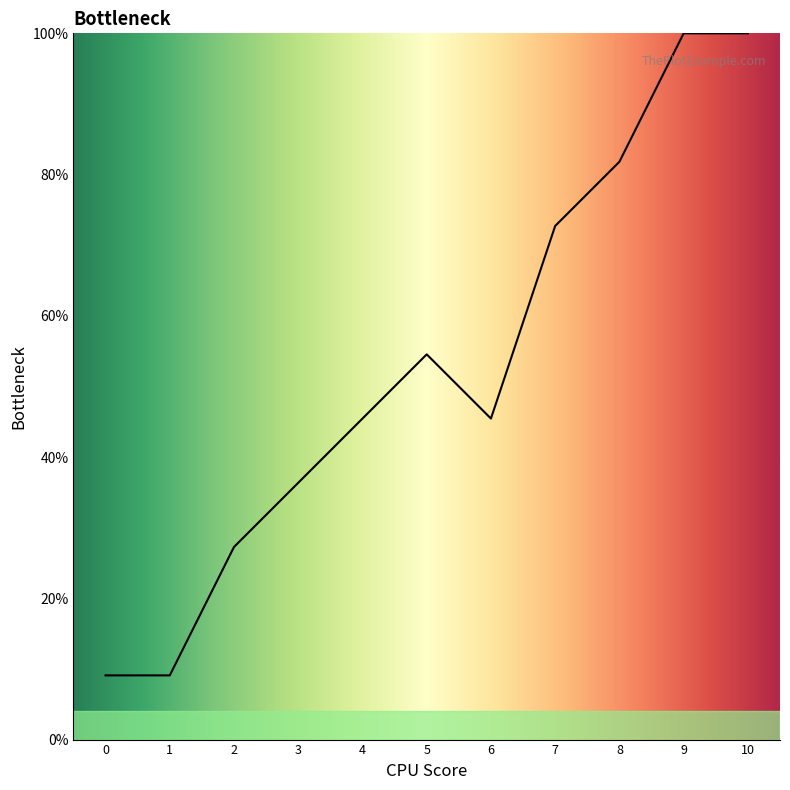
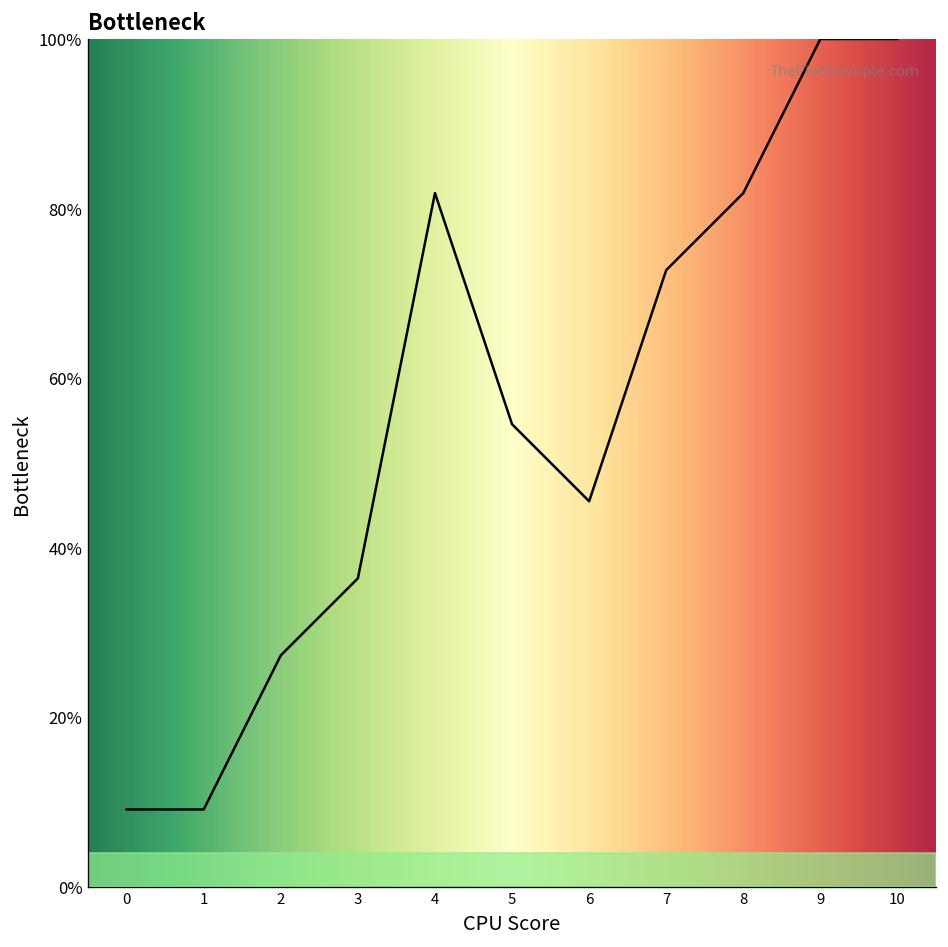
  {
    "0": "9%",
    "1": "9%",
    "2": "27%",
    "3": "36%",
-   "4": "45%",
+   "4": "82%",
    "5": "55%",
    "6": "45%",
    "7": "73%",
    "8": "82%",
    "9": "100%",
    "10": "100%"
  }
